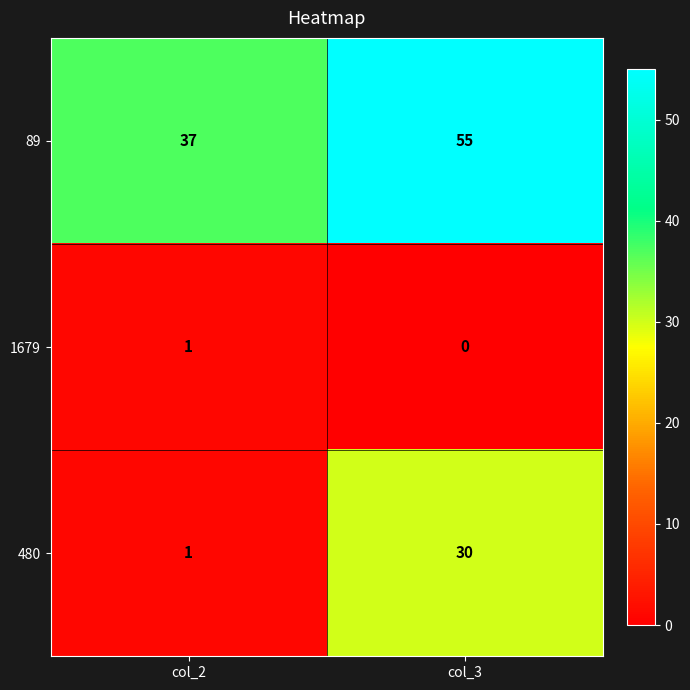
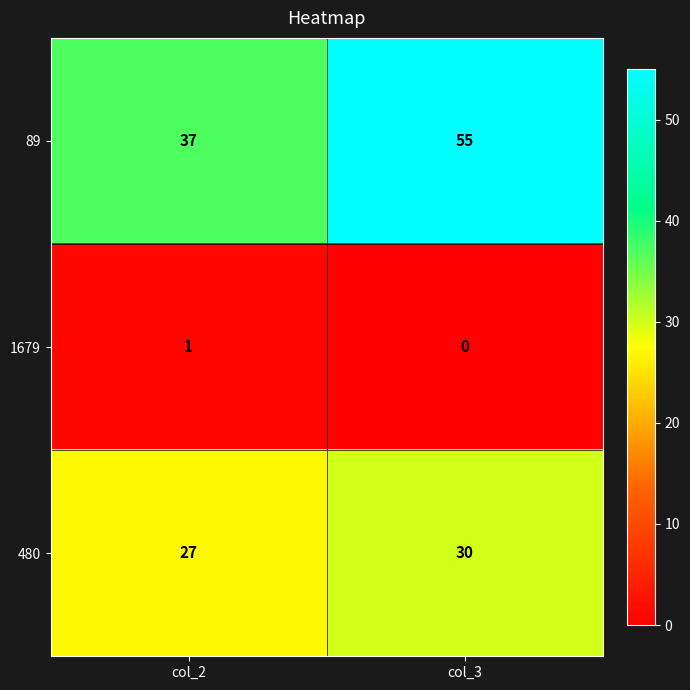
  {
    "89": {
      "col_2": 37,
      "col_3": 55
    },
    "1679": {
      "col_2": 1,
      "col_3": 0
    },
    "480": {
-     "col_2": 1,
+     "col_2": 27,
      "col_3": 30
    }
  }
